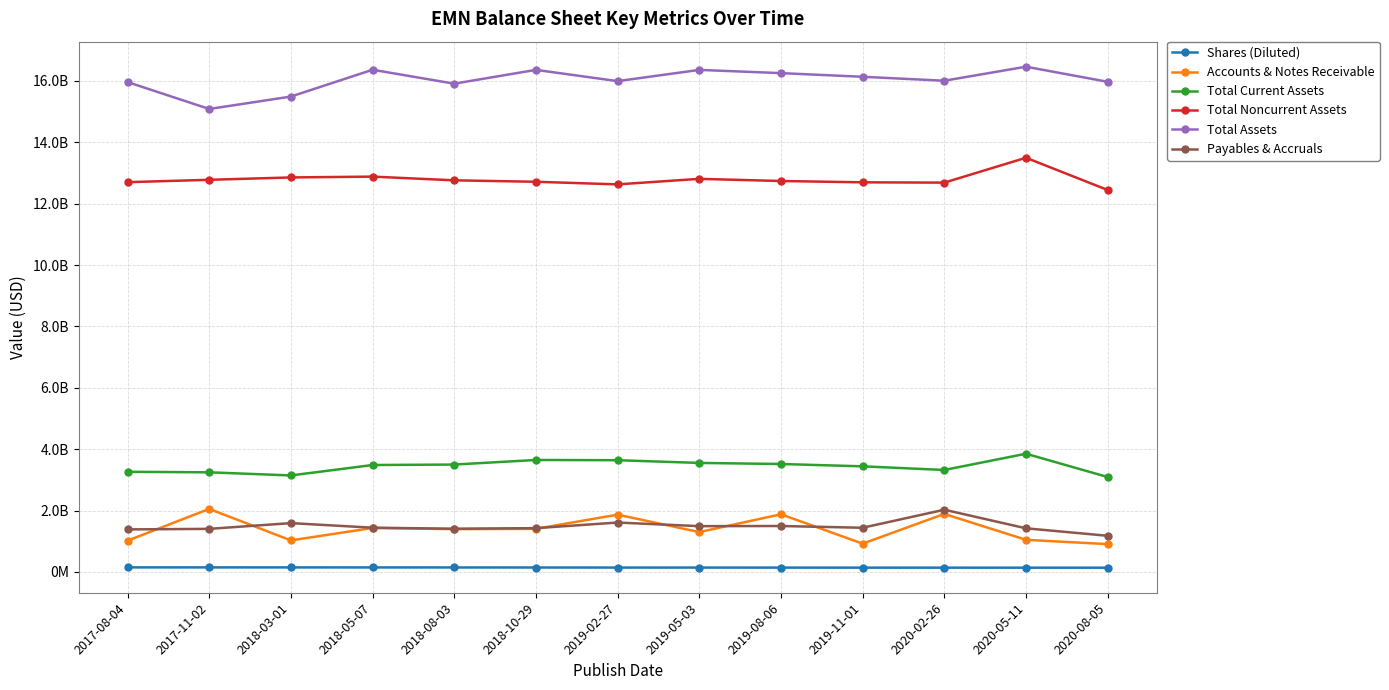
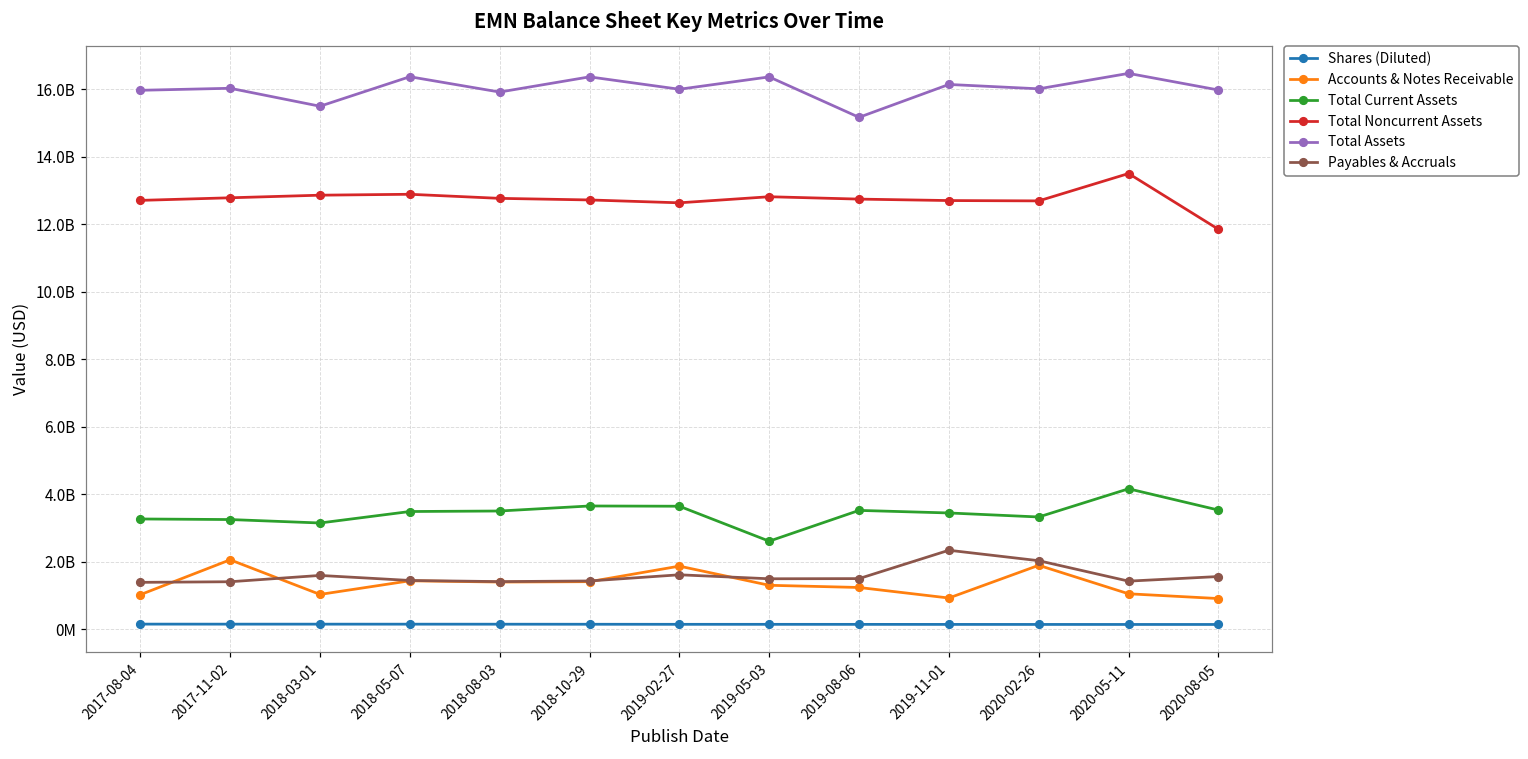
  {
    "Shares (Diluted)": {
      "2017-08-04": 100000000,
      "2017-11-02": 100000000,
      "2018-03-01": 100000000,
      "2018-05-07": 100000000,
      "2018-08-03": 100000000,
      "2018-10-29": 100000000,
      "2019-02-27": 100000000,
      "2019-05-03": 100000000,
      "2019-08-06": 100000000,
      "2019-11-01": 100000000,
      "2020-02-26": 100000000,
      "2020-05-11": 100000000,
      "2020-08-05": 100000000
    },
    "Accounts & Notes Receivable": {
      "2017-08-04": 1000000000,
      "2017-11-02": 2100000000,
      "2018-03-01": 1000000000,
      "2019-02-27": 1900000000,
      "2019-05-03": 1300000000,
-     "2019-08-06": 1900000000,
+     "2019-08-06": 1200000000,
      "2019-11-01": 900000000,
      "2020-02-26": 1900000000,
      "2020-05-11": 1000000000,
      "2020-08-05": 900000000
    },
    "Total Current Assets": {
      "2017-08-04": 3300000000,
      "2017-11-02": 3200000000,
      "2018-03-01": 3100000000,
      "2018-05-07": 3500000000,
      "2018-08-03": 3500000000,
      "2018-10-29": 3600000000,
      "2019-02-27": 3600000000,
-     "2019-05-03": 3600000000,
+     "2019-05-03": 2600000000,
      "2019-08-06": 3500000000,
      "2019-11-01": 3400000000,
      "2020-02-26": 3300000000,
-     "2020-05-11": 3900000000,
-     "2020-08-05": 3100000000
+     "2020-05-11": 4200000000,
+     "2020-08-05": 3500000000
    },
    "Total Noncurrent Assets": {
      "2017-08-04": 12700000000,
      "2017-11-02": 12800000000,
      "2018-03-01": 12900000000,
      "2018-05-07": 12900000000,
      "2018-08-03": 12800000000,
      "2018-10-29": 12700000000,
      "2019-02-27": 12600000000,
      "2019-05-03": 12800000000,
      "2019-08-06": 12700000000,
      "2019-11-01": 12700000000,
      "2020-02-26": 12700000000,
      "2020-05-11": 13500000000,
-     "2020-08-05": 12400000000
+     "2020-08-05": 11800000000
    },
    "Total Assets": {
      "2017-08-04": 16000000000,
-     "2017-11-02": 15100000000,
+     "2017-11-02": 16000000000,
      "2018-03-01": 15500000000,
      "2018-05-07": 16400000000,
      "2018-08-03": 15900000000,
      "2018-10-29": 16400000000,
      "2019-02-27": 16000000000,
      "2019-05-03": 16400000000,
-     "2019-08-06": 16300000000,
+     "2019-08-06": 15200000000,
      "2019-11-01": 16100000000,
      "2020-02-26": 16000000000,
      "2020-05-11": 16500000000,
      "2020-08-05": 16000000000
    },
    "Payables & Accruals": {
      "2017-08-04": 1400000000,
      "2017-11-02": 1400000000,
      "2018-03-01": 1600000000,
      "2019-02-27": 1600000000,
      "2019-05-03": 1500000000,
      "2019-08-06": 1500000000,
-     "2019-11-01": 1400000000,
+     "2019-11-01": 2300000000,
      "2020-02-26": 2000000000,
      "2020-05-11": 1400000000,
-     "2020-08-05": 1200000000
+     "2020-08-05": 1600000000
    }
  }
